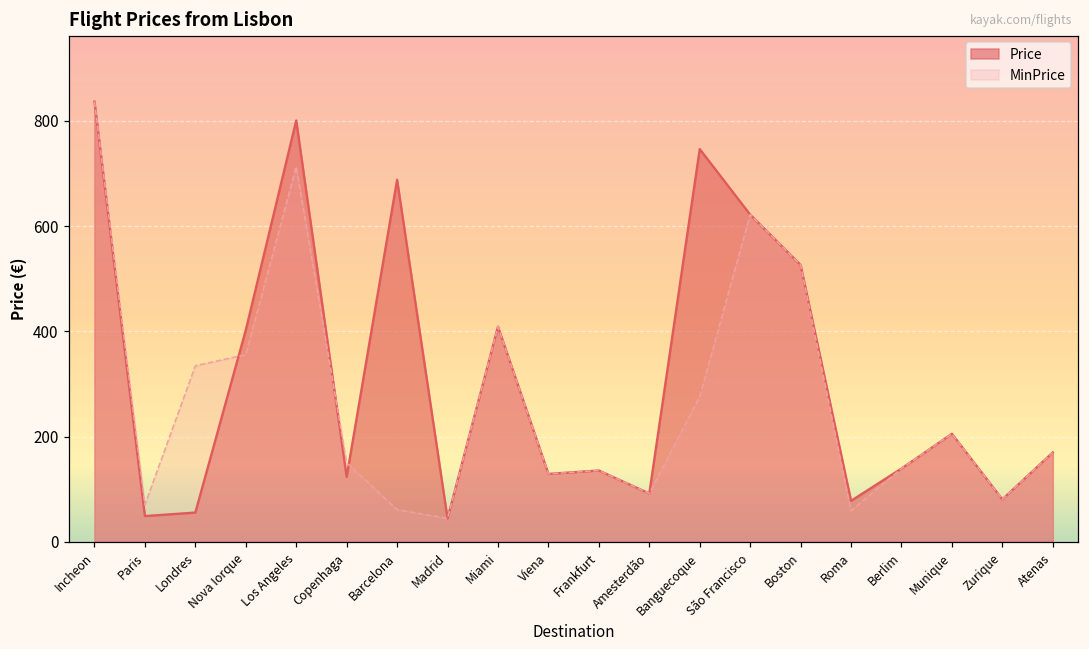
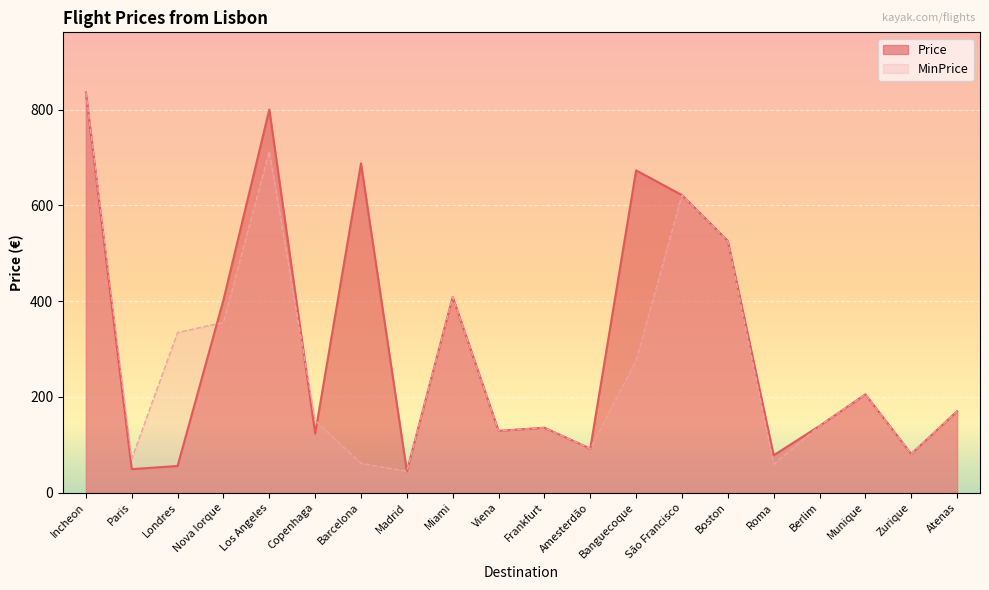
  {
    "Price": {
      "Paris": 50,
      "Londres": 60,
      "Nova Iorque": 400,
      "Los Angeles": 800,
      "Copenhaga": 120,
      "Barcelona": 690,
-     "Banguecoque": 750,
+     "Banguecoque": 670,
      "Roma": 80
    },
    "MinPrice": {
      "Paris": 70,
      "Londres": 330,
      "Nova Iorque": 360,
      "Los Angeles": 710,
      "Copenhaga": 150,
      "Barcelona": 60,
      "Banguecoque": 280,
      "Roma": 60
    }
  }
